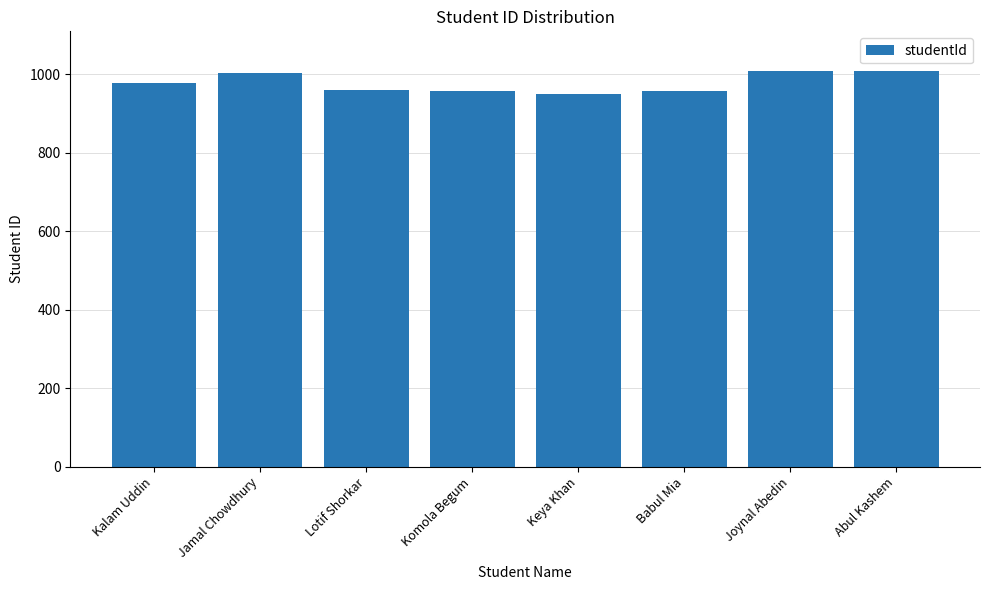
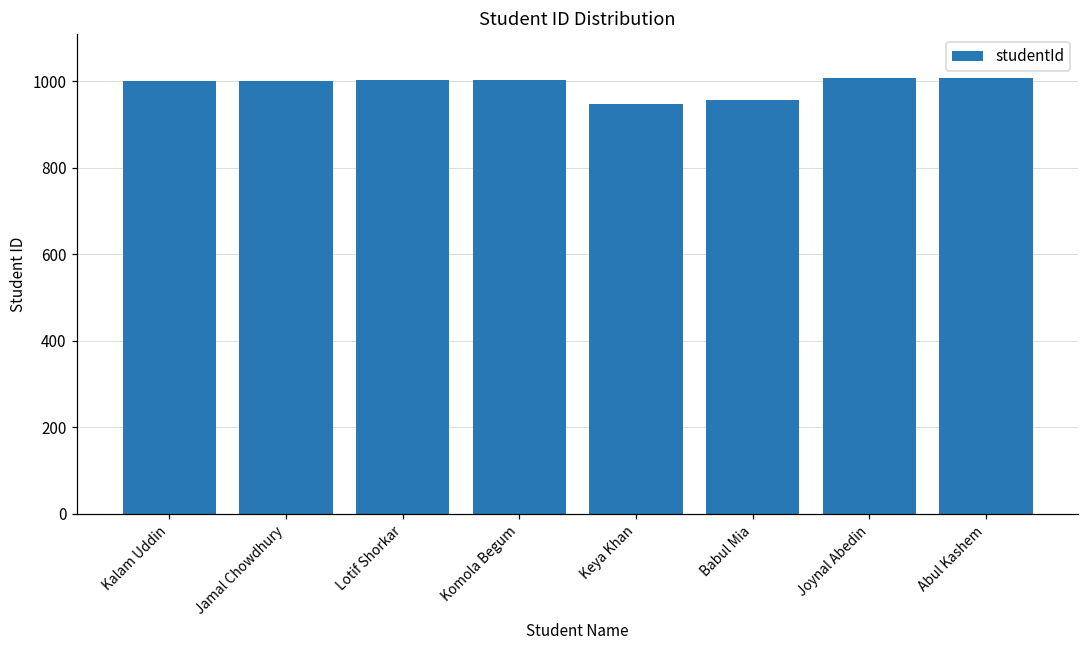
  {
-   "Kalam Uddin": 980,
+   "Kalam Uddin": 1000,
    "Jamal Chowdhury": 1000,
-   "Lotif Shorkar": 960,
-   "Komola Begum": 960,
+   "Lotif Shorkar": 1000,
+   "Komola Begum": 1000,
    "Keya Khan": 950,
    "Babul Mia": 960,
    "Joynal Abedin": 1010,
    "Abul Kashem": 1010
  }
